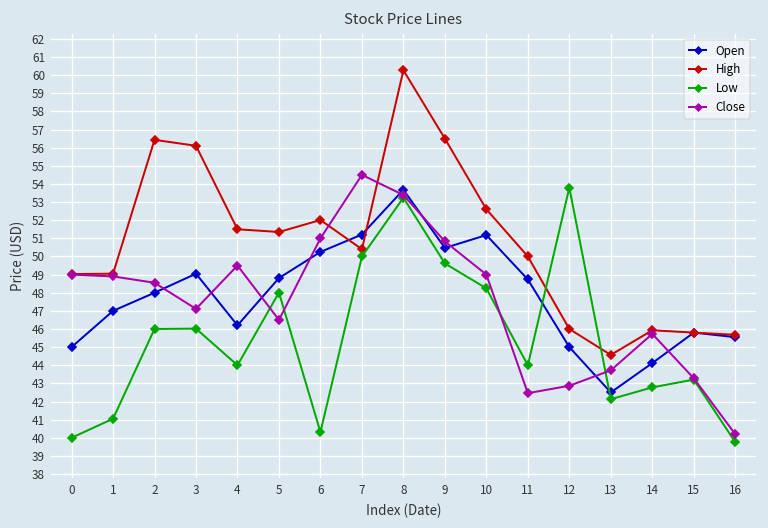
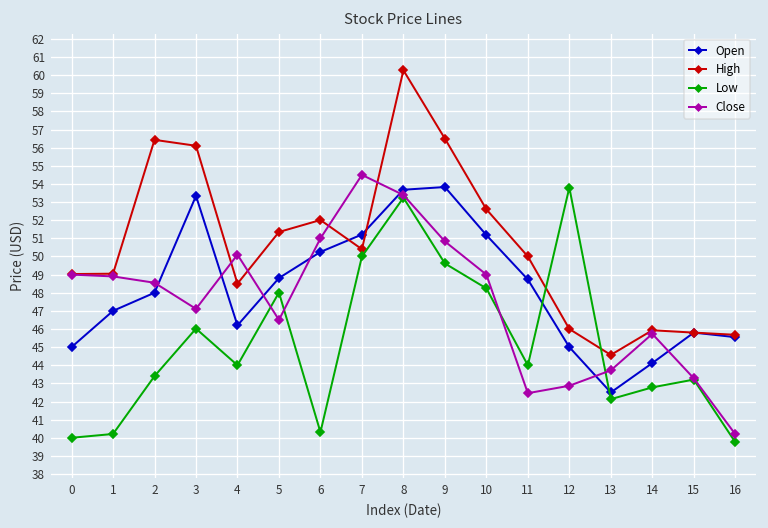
  {
    "Open": {
      "0": 45.0,
      "1": 47.0,
      "2": 48.0,
-     "3": 49.1,
+     "3": 53.3,
      "4": 46.2,
      "5": 48.8,
      "6": 50.3,
      "7": 51.2,
      "8": 53.7,
-     "9": 50.5,
+     "9": 53.8,
      "10": 51.2,
      "11": 48.7,
      "12": 45.0,
      "13": 42.5,
      "14": 44.1
    },
    "High": {
      "2": 56.4,
      "3": 56.1,
-     "4": 51.5,
+     "4": 48.5,
      "5": 51.4,
      "6": 52.0,
      "7": 50.4,
      "8": 60.3,
      "9": 56.5,
      "10": 52.6,
      "11": 50.0,
      "12": 46.0,
      "13": 44.6,
      "14": 45.9
    },
    "Low": {
      "0": 40.0,
-     "1": 41.1,
-     "2": 46.0,
+     "1": 40.2,
+     "2": 43.4,
      "3": 46.0,
      "4": 44.0,
      "5": 48.0,
      "6": 40.3,
      "7": 50.0,
      "9": 49.6,
      "10": 48.2,
      "11": 44.0,
      "12": 53.8,
      "13": 42.1,
      "14": 42.8,
      "16": 39.8
    },
    "Close": {
      "2": 48.6,
      "3": 47.1,
-     "4": 49.5,
+     "4": 50.1,
      "5": 46.5,
      "6": 51.0,
      "7": 54.5,
      "9": 50.8,
      "10": 49.0,
      "11": 42.5,
      "12": 42.9,
      "13": 43.7,
      "14": 45.7,
      "16": 40.2
    }
  }
